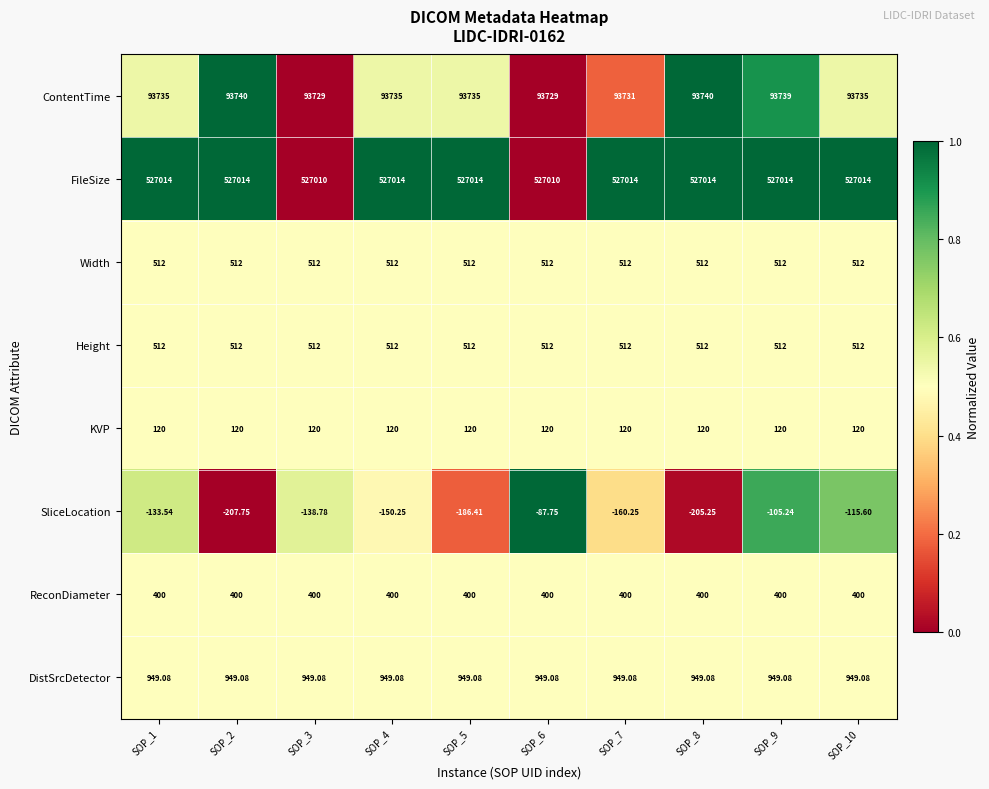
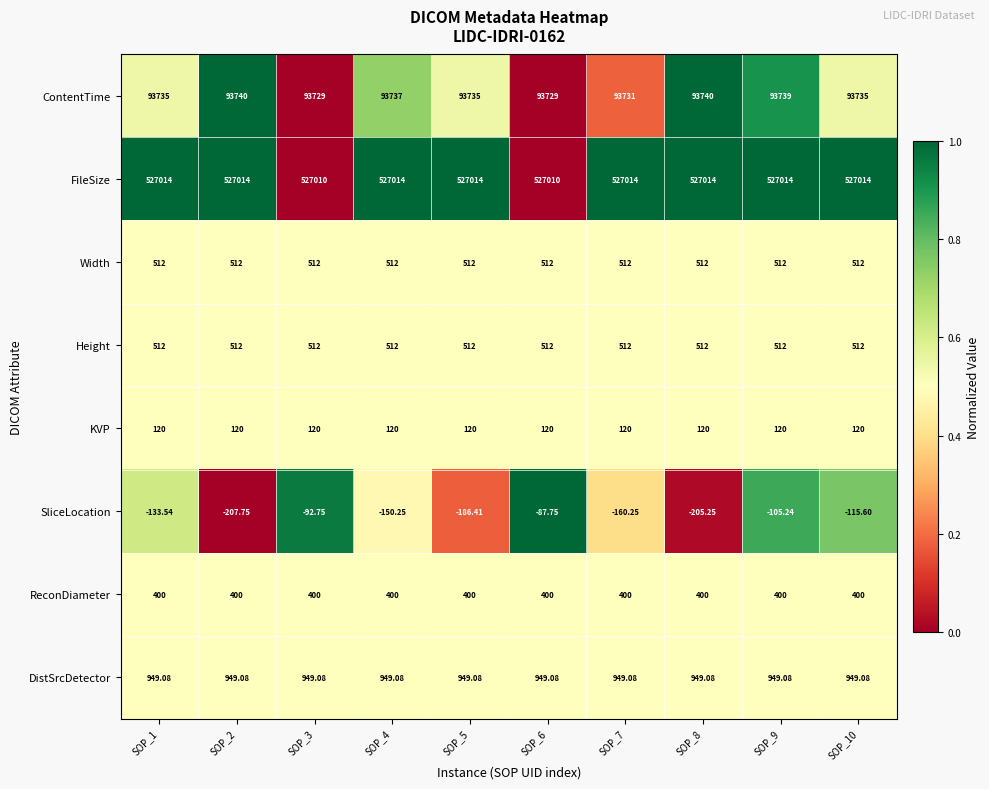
  {
    "ContentTime": {
      "SOP_1": 93735,
      "SOP_2": 93740,
      "SOP_3": 93729,
-     "SOP_4": 93735,
+     "SOP_4": 93737,
      "SOP_5": 93735,
      "SOP_6": 93729,
      "SOP_7": 93731,
      "SOP_8": 93740,
      "SOP_9": 93739,
      "SOP_10": 93735
    },
    "FileSize": {
      "SOP_1": 527014,
      "SOP_2": 527014,
      "SOP_3": 527010,
      "SOP_4": 527014,
      "SOP_5": 527014,
      "SOP_6": 527010,
      "SOP_7": 527014,
      "SOP_8": 527014,
      "SOP_9": 527014,
      "SOP_10": 527014
    },
    "Width": {
      "SOP_1": 512,
      "SOP_2": 512,
      "SOP_3": 512,
      "SOP_4": 512,
      "SOP_5": 512,
      "SOP_6": 512,
      "SOP_7": 512,
      "SOP_8": 512,
      "SOP_9": 512,
      "SOP_10": 512
    },
    "Height": {
      "SOP_1": 512,
      "SOP_2": 512,
      "SOP_3": 512,
      "SOP_4": 512,
      "SOP_5": 512,
      "SOP_6": 512,
      "SOP_7": 512,
      "SOP_8": 512,
      "SOP_9": 512,
      "SOP_10": 512
    },
    "KVP": {
      "SOP_1": 120,
      "SOP_2": 120,
      "SOP_3": 120,
      "SOP_4": 120,
      "SOP_5": 120,
      "SOP_6": 120,
      "SOP_7": 120,
      "SOP_8": 120,
      "SOP_9": 120,
      "SOP_10": 120
    },
    "SliceLocation": {
      "SOP_1": -133.54,
      "SOP_2": -207.75,
-     "SOP_3": -138.78,
+     "SOP_3": -92.75,
      "SOP_4": -150.25,
      "SOP_5": -186.41,
      "SOP_6": -87.75,
      "SOP_7": -160.25,
      "SOP_8": -205.25,
      "SOP_9": -105.24,
      "SOP_10": -115.60
    },
    "ReconDiameter": {
      "SOP_1": 400,
      "SOP_2": 400,
      "SOP_3": 400,
      "SOP_4": 400,
      "SOP_5": 400,
      "SOP_6": 400,
      "SOP_7": 400,
      "SOP_8": 400,
      "SOP_9": 400,
      "SOP_10": 400
    },
    "DistSrcDetector": {
      "SOP_1": 949.08,
      "SOP_2": 949.08,
      "SOP_3": 949.08,
      "SOP_4": 949.08,
      "SOP_5": 949.08,
      "SOP_6": 949.08,
      "SOP_7": 949.08,
      "SOP_8": 949.08,
      "SOP_9": 949.08,
      "SOP_10": 949.08
    }
  }
